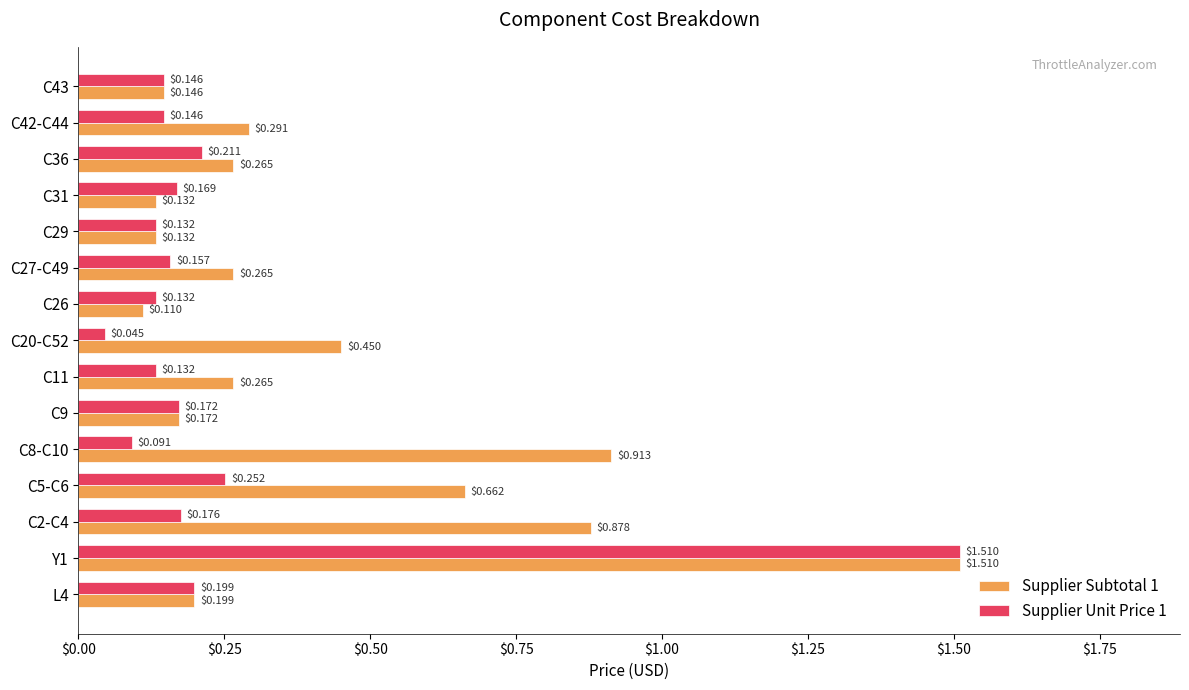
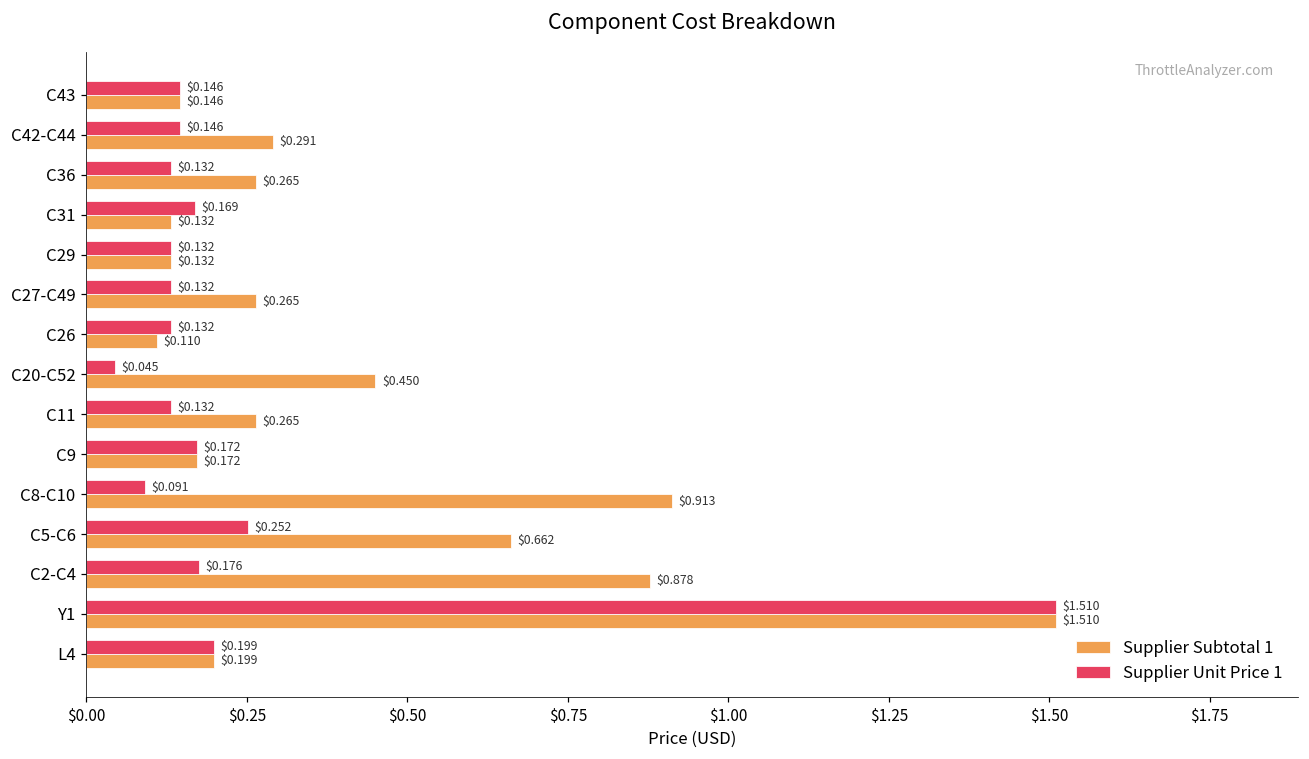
  {
    "Supplier Subtotal 1": {
      "C43": "$0.146",
      "C42-C44": "$0.291",
      "C36": "$0.265",
      "C31": "$0.132",
      "C29": "$0.132",
      "C27-C49": "$0.265",
      "C26": "$0.110",
      "C20-C52": "$0.450",
      "C11": "$0.265",
      "C9": "$0.172",
      "C8-C10": "$0.913",
      "C5-C6": "$0.662",
      "C2-C4": "$0.878",
      "Y1": "$1.510",
      "L4": "$0.199"
    },
    "Supplier Unit Price 1": {
      "C43": "$0.146",
      "C42-C44": "$0.146",
-     "C36": "$0.211",
+     "C36": "$0.132",
      "C31": "$0.169",
      "C29": "$0.132",
-     "C27-C49": "$0.157",
+     "C27-C49": "$0.132",
      "C26": "$0.132",
      "C20-C52": "$0.045",
      "C11": "$0.132",
      "C9": "$0.172",
      "C8-C10": "$0.091",
      "C5-C6": "$0.252",
      "C2-C4": "$0.176",
      "Y1": "$1.510",
      "L4": "$0.199"
    }
  }
